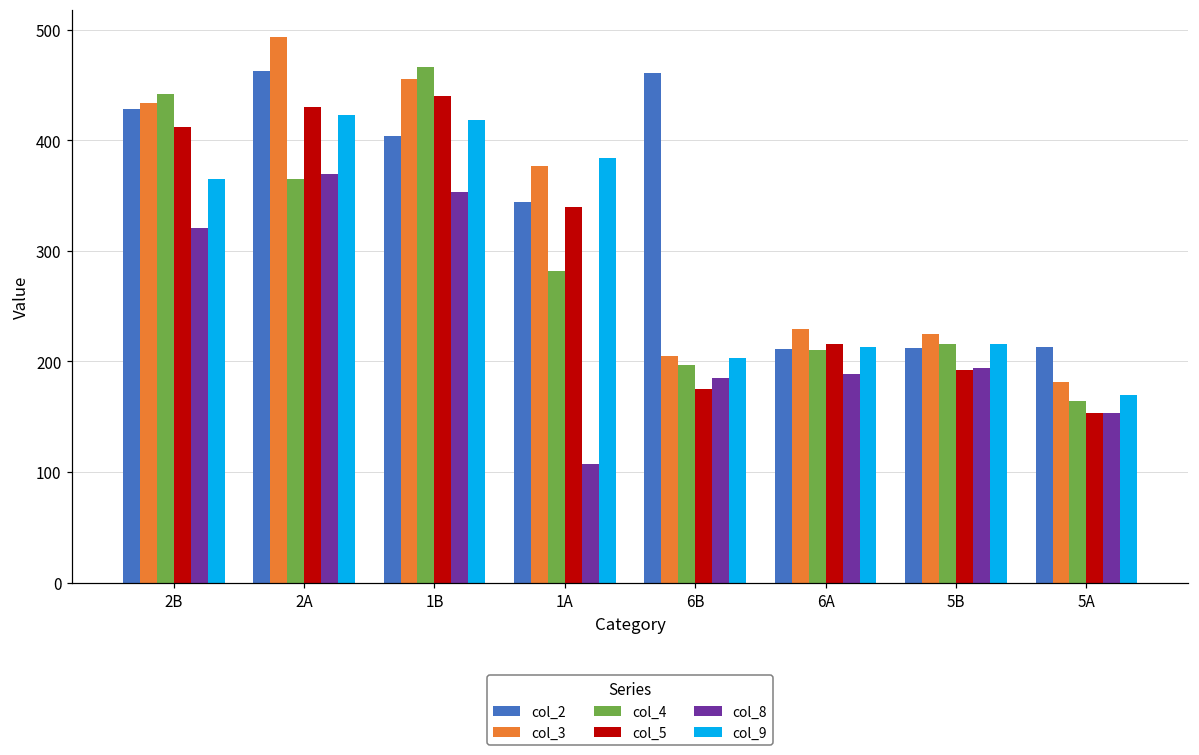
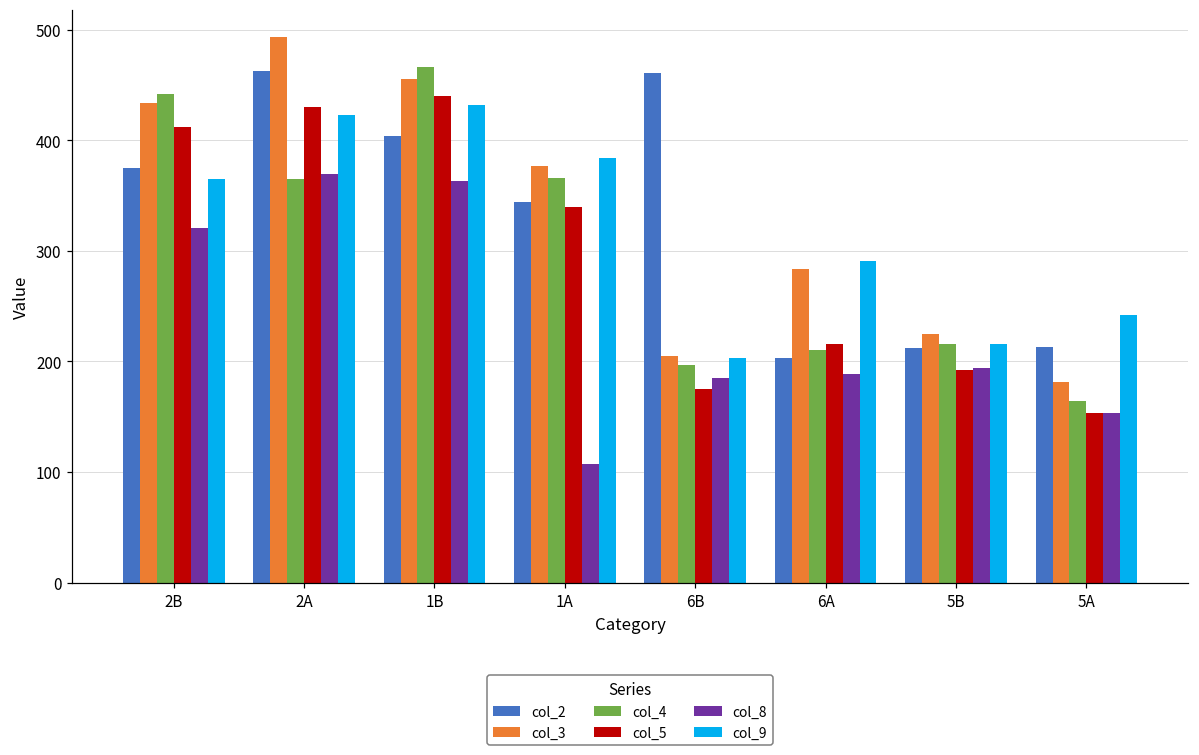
  {
    "col_2": {
-     "2B": 428,
+     "2B": 375,
      "2A": 463,
      "1B": 404,
      "1A": 345,
      "6B": 461,
-     "6A": 212,
+     "6A": 203,
      "5B": 213,
      "5A": 213
    },
    "col_3": {
      "2B": 434,
      "2A": 493,
      "1B": 456,
      "1A": 377,
      "6B": 205,
-     "6A": 230,
+     "6A": 284,
      "5B": 225,
      "5A": 181
    },
    "col_4": {
      "2B": 442,
      "2A": 365,
      "1B": 467,
-     "1A": 282,
+     "1A": 366,
      "6B": 197,
      "6A": 211,
      "5B": 216,
      "5A": 165
    },
    "col_5": {
      "2B": 412,
      "2A": 430,
      "1B": 440,
      "1A": 340,
      "6B": 175,
      "6A": 216,
      "5B": 192,
      "5A": 153
    },
    "col_8": {
      "2B": 321,
      "2A": 370,
-     "1B": 353,
+     "1B": 363,
      "1A": 108,
      "6B": 185,
      "6A": 189,
      "5B": 194,
      "5A": 153
    },
    "col_9": {
      "2B": 366,
      "2A": 423,
-     "1B": 419,
+     "1B": 432,
      "1A": 384,
      "6B": 203,
-     "6A": 213,
+     "6A": 291,
      "5B": 216,
-     "5A": 170
+     "5A": 242
    }
  }
